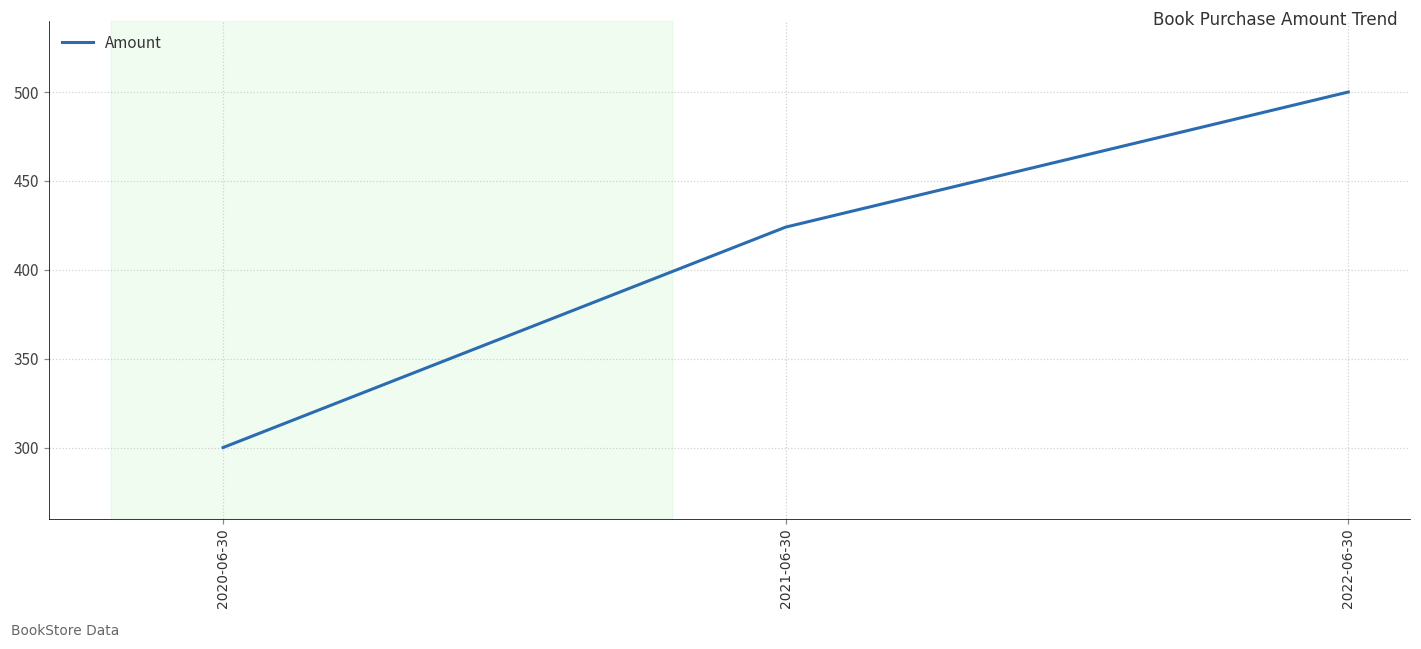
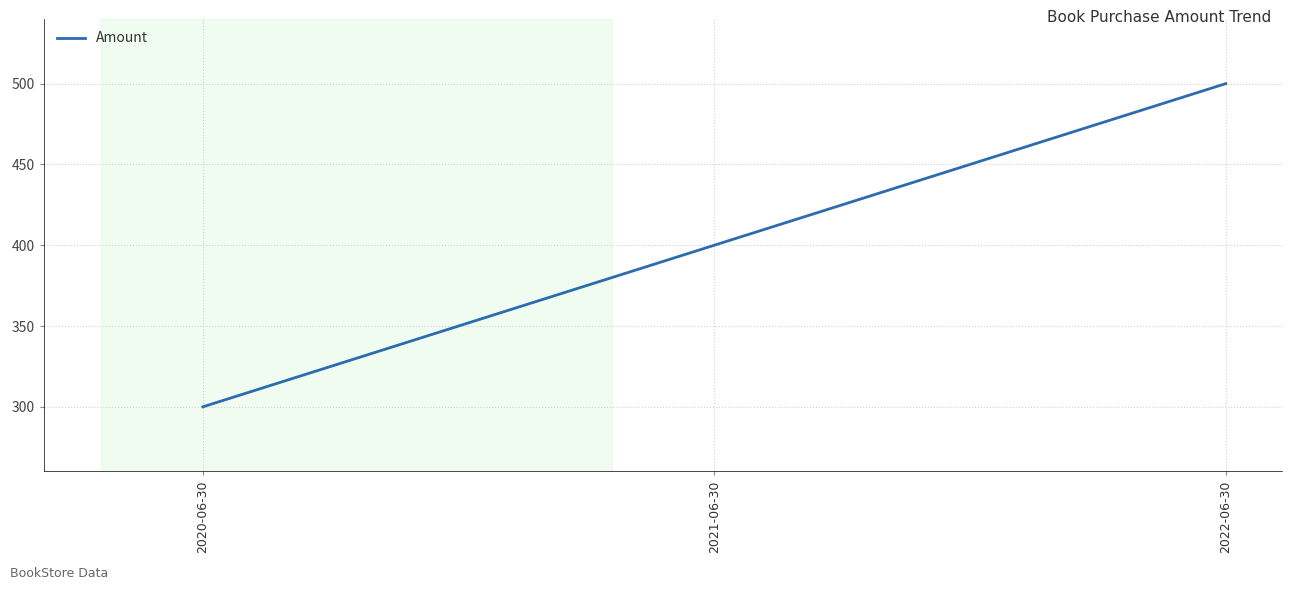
  {
    "2020-06-30": 300,
-   "2021-06-30": 424,
+   "2021-06-30": 400,
    "2022-06-30": 500
  }
